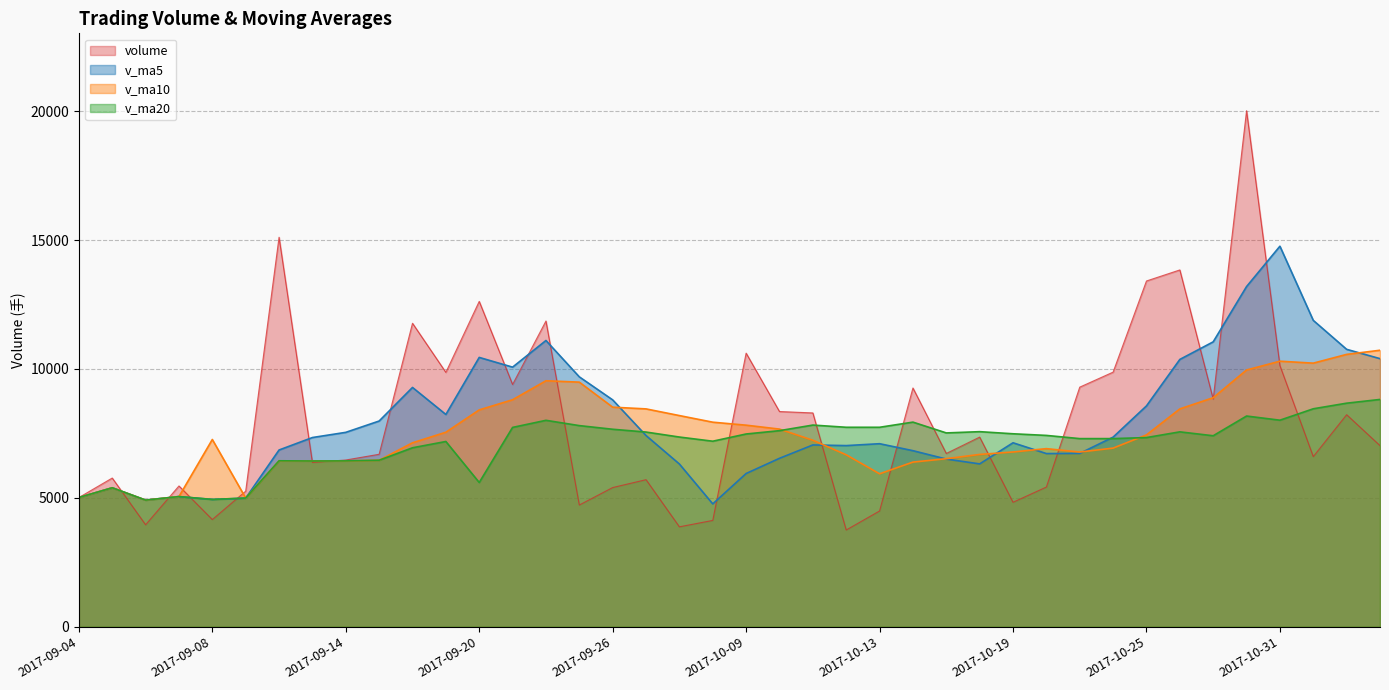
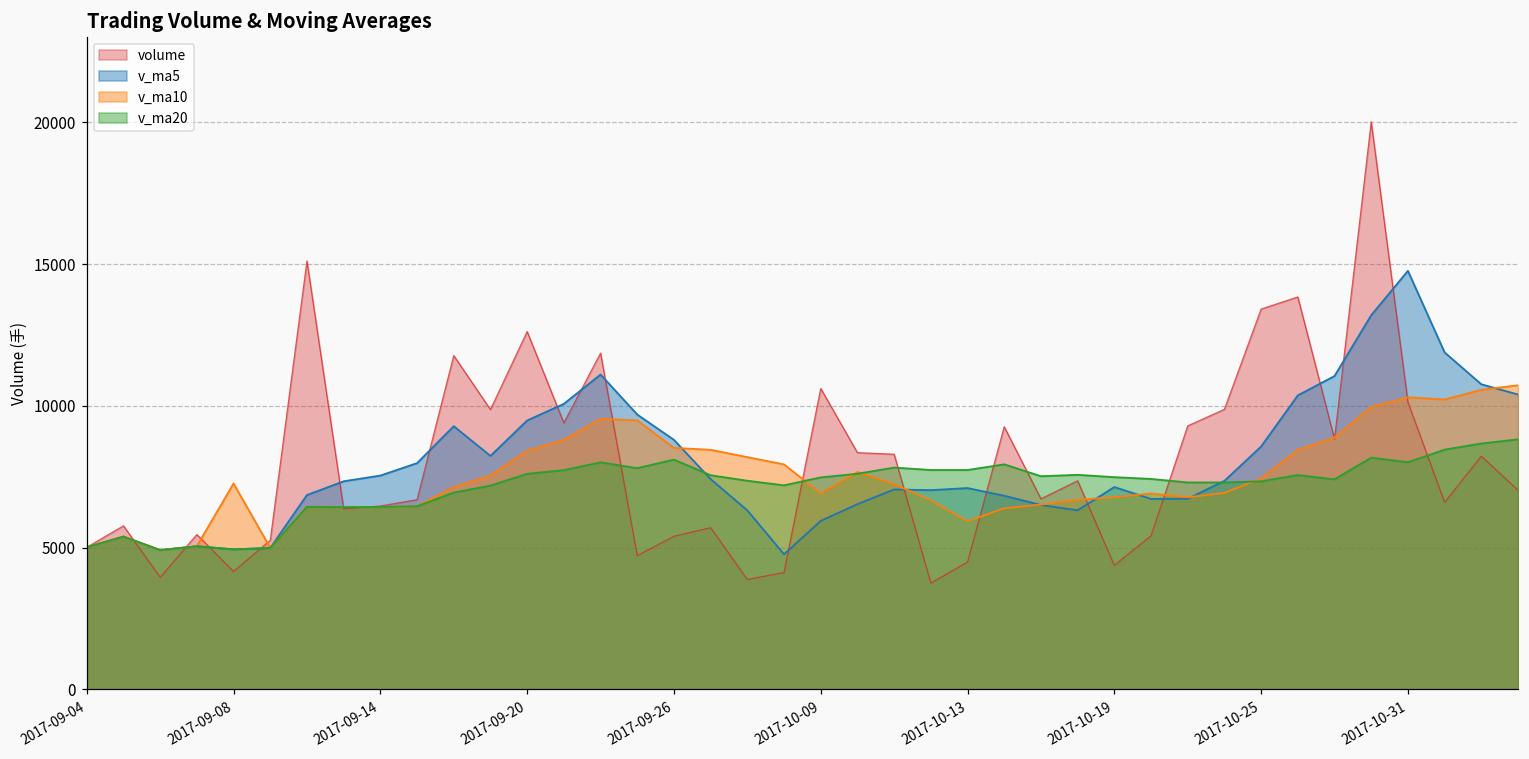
  {
    "volume": {
      "2017-09-08": 4200,
      "2017-09-20": 12600,
      "2017-09-26": 5400,
      "2017-10-09": 10600,
      "2017-10-13": 4500,
-     "2017-10-19": 4800,
+     "2017-10-19": 4400,
      "2017-10-25": 13400,
      "2017-10-31": 10100
    },
    "v_ma5": {
      "2017-09-14": 7500,
-     "2017-09-20": 10400,
+     "2017-09-20": 9500,
      "2017-09-26": 8800,
      "2017-10-09": 5900,
      "2017-10-13": 7100,
      "2017-10-19": 7100,
      "2017-10-25": 8600,
      "2017-10-31": 14800
    },
    "v_ma10": {
      "2017-09-08": 7300,
      "2017-09-20": 8400,
      "2017-09-26": 8500,
-     "2017-10-09": 7800,
+     "2017-10-09": 6900,
      "2017-10-13": 5900,
      "2017-10-19": 6800,
      "2017-10-25": 7400,
      "2017-10-31": 10300
    },
    "v_ma20": {
-     "2017-09-20": 5600,
-     "2017-09-26": 7700,
+     "2017-09-20": 7600,
+     "2017-09-26": 8100,
      "2017-10-09": 7500,
      "2017-10-13": 7700,
      "2017-10-19": 7500,
      "2017-10-25": 7300,
      "2017-10-31": 8000
    }
  }
